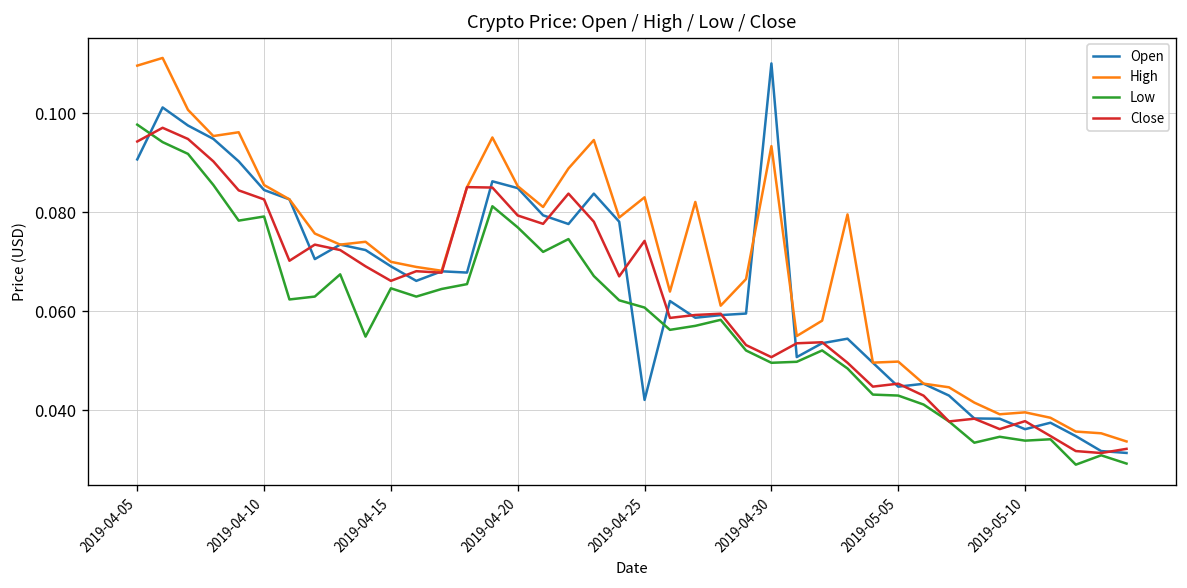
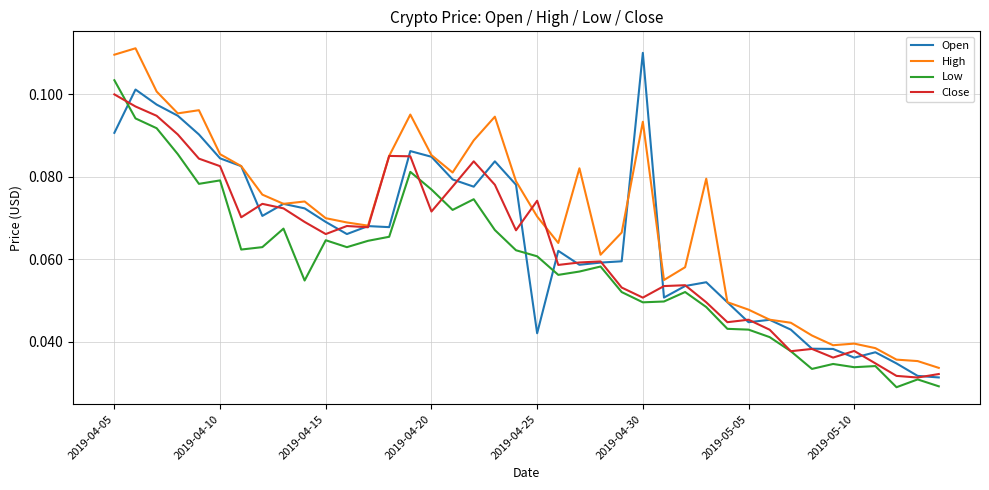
  {
    "Open": {
      "2019-04-05": 0.091,
      "2019-04-10": 0.085,
      "2019-04-15": 0.069,
      "2019-04-25": 0.042,
      "2019-04-30": 0.110,
      "2019-05-10": 0.036
    },
    "High": {
      "2019-04-05": 0.110,
      "2019-04-10": 0.086,
      "2019-04-15": 0.070,
-     "2019-04-25": 0.083,
+     "2019-04-25": 0.070,
      "2019-04-30": 0.093,
-     "2019-05-05": 0.050,
+     "2019-05-05": 0.048,
      "2019-05-10": 0.040
    },
    "Low": {
-     "2019-04-05": 0.098,
+     "2019-04-05": 0.103,
      "2019-04-10": 0.079,
      "2019-04-15": 0.065,
      "2019-04-20": 0.077,
      "2019-04-25": 0.061,
      "2019-04-30": 0.050,
      "2019-05-05": 0.043,
      "2019-05-10": 0.034
    },
    "Close": {
-     "2019-04-05": 0.094,
+     "2019-04-05": 0.100,
      "2019-04-10": 0.083,
      "2019-04-15": 0.066,
-     "2019-04-20": 0.079,
+     "2019-04-20": 0.072,
      "2019-04-25": 0.074,
      "2019-04-30": 0.051,
      "2019-05-10": 0.038
    }
  }
